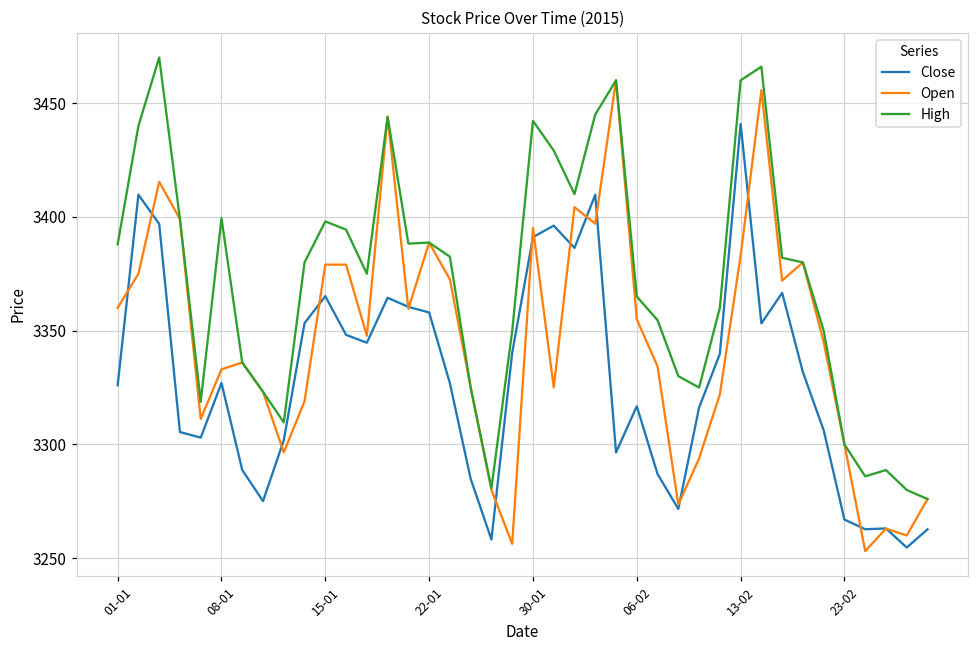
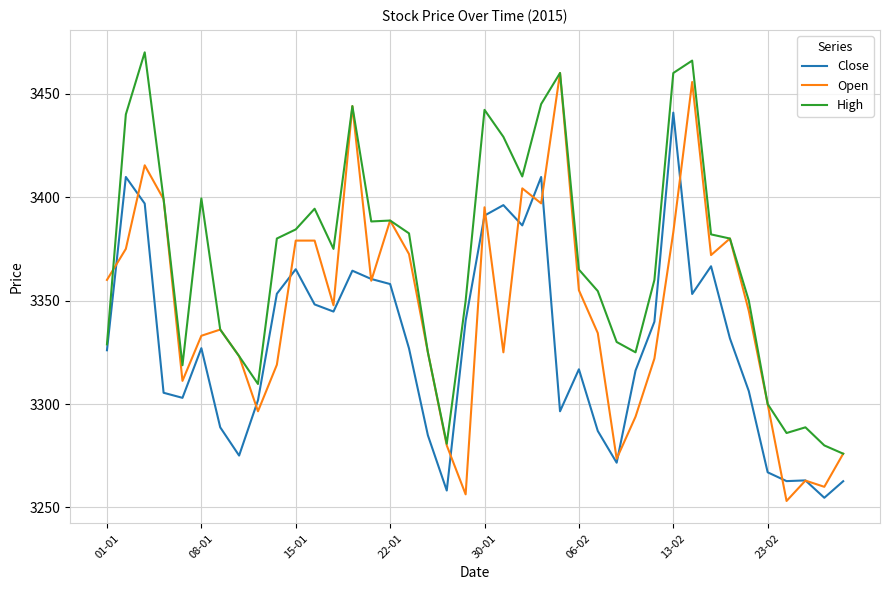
  {
    "Close": {
      "01-01": 3326,
      "08-01": 3327,
      "15-01": 3365,
      "22-01": 3358,
      "30-01": 3391,
      "06-02": 3317,
      "13-02": 3441,
      "23-02": 3267
    },
    "Open": {
      "01-01": 3360,
      "08-01": 3333,
      "15-01": 3379,
      "30-01": 3395,
      "06-02": 3355,
      "13-02": 3383
    },
    "High": {
-     "01-01": 3388,
+     "01-01": 3329,
      "08-01": 3399,
-     "15-01": 3398,
+     "15-01": 3384,
      "30-01": 3442,
      "06-02": 3365,
      "13-02": 3460
    }
  }
